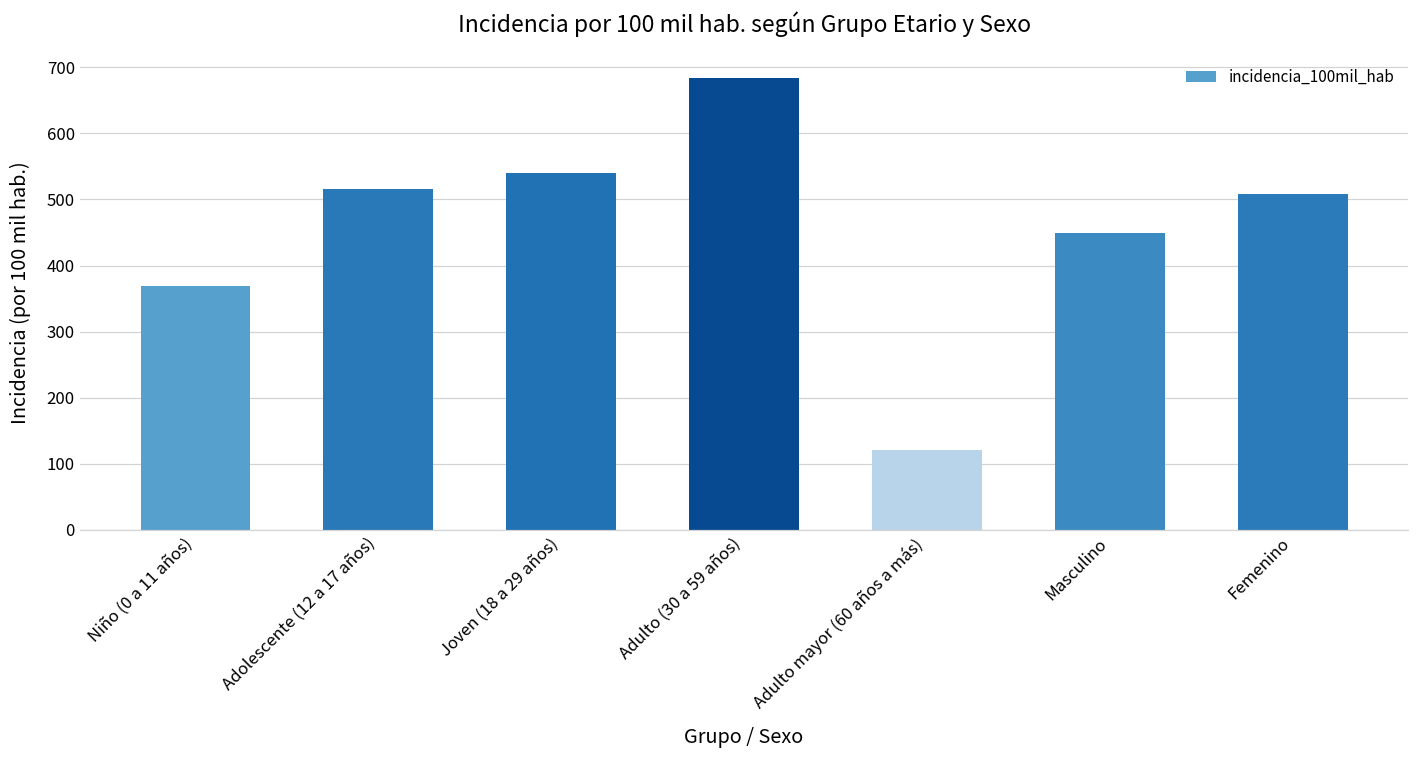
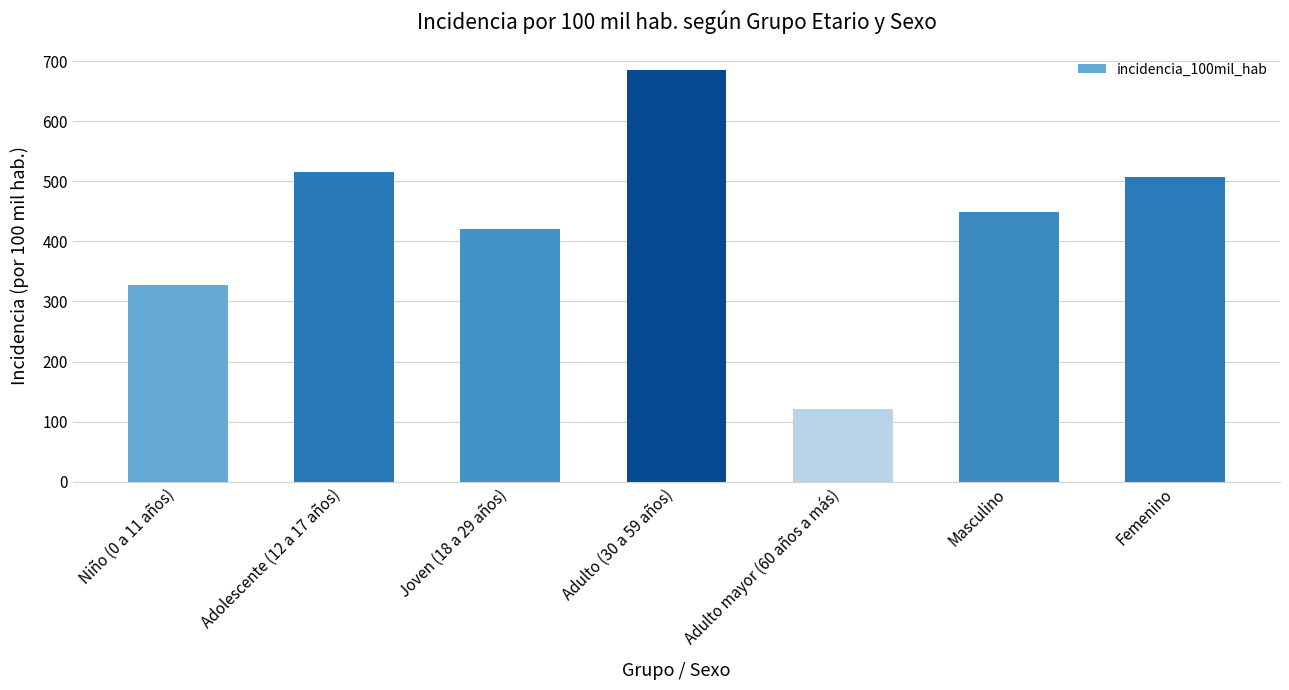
  {
-   "Niño (0 a 11 años)": 370,
+   "Niño (0 a 11 años)": 330,
    "Adolescente (12 a 17 años)": 520,
-   "Joven (18 a 29 años)": 540,
+   "Joven (18 a 29 años)": 420,
    "Adulto (30 a 59 años)": 680,
    "Adulto mayor (60 años a más)": 120,
    "Masculino": 450,
    "Femenino": 510
  }
